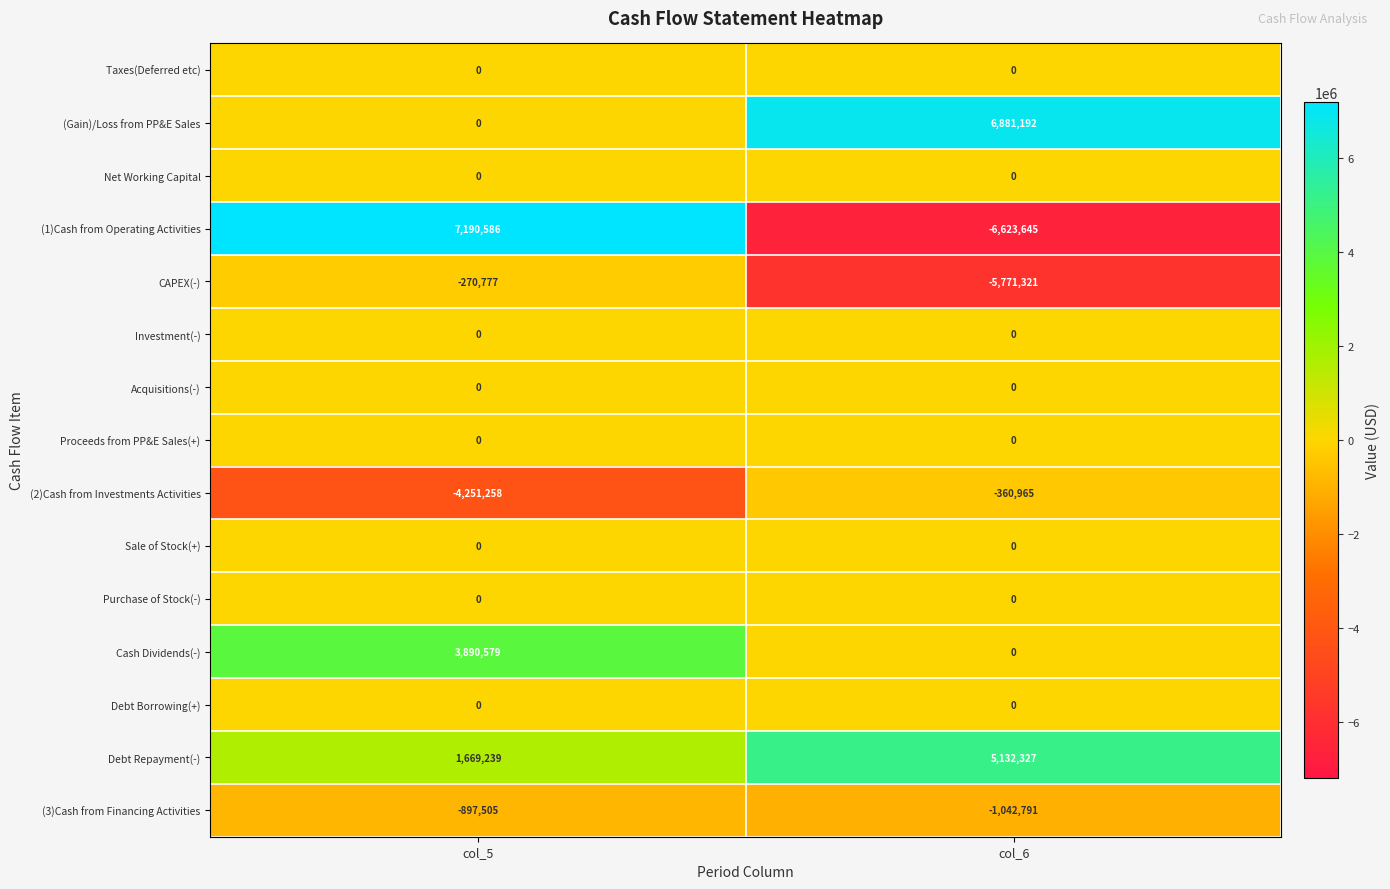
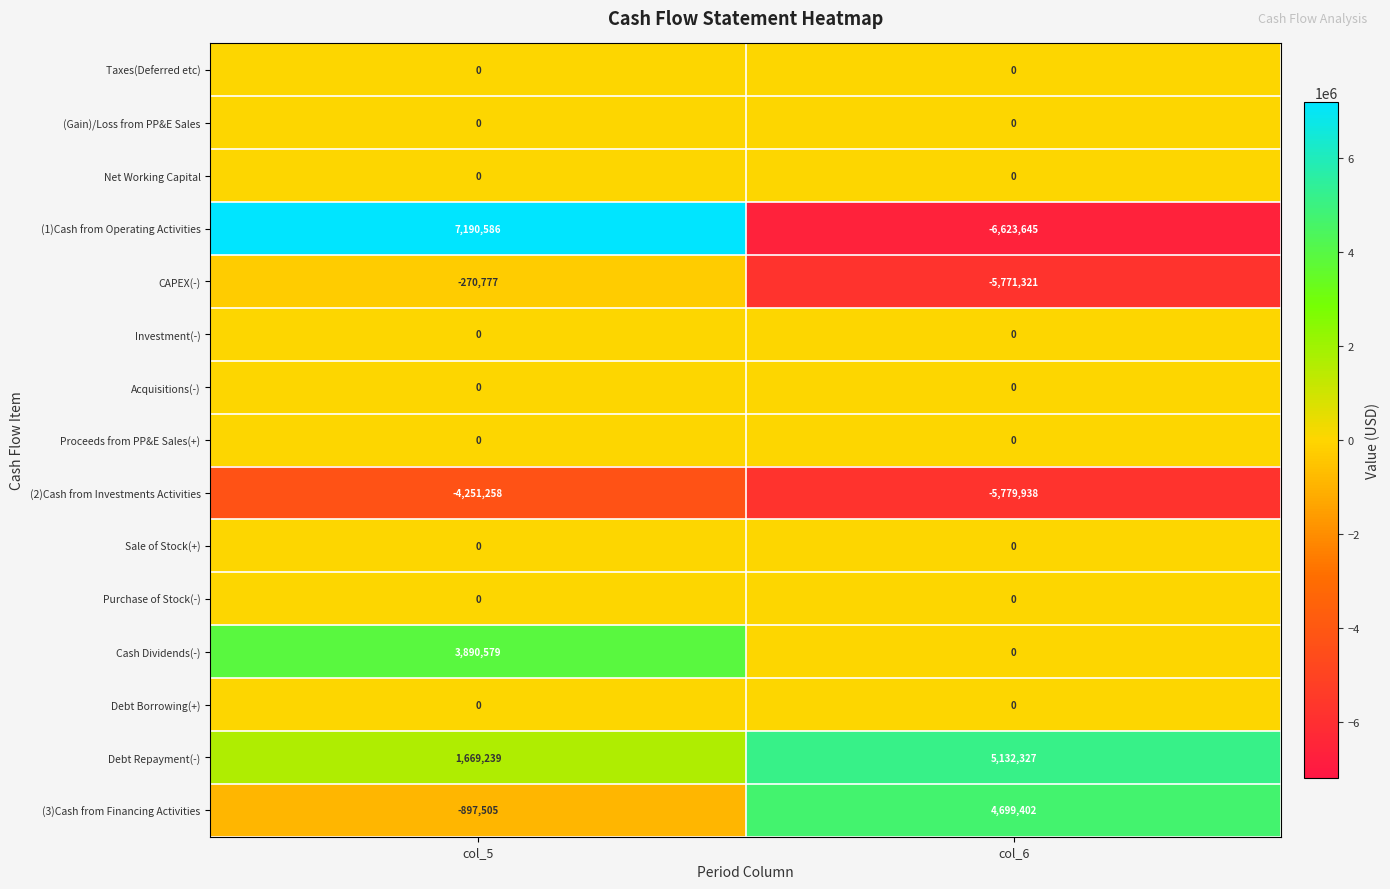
  {
    "Taxes(Deferred etc)": {
      "col_5": "0",
      "col_6": "0"
    },
    "(Gain)/Loss from PP&E Sales": {
      "col_5": "0",
-     "col_6": "6,881,192"
+     "col_6": "0"
    },
    "Net Working Capital": {
      "col_5": "0",
      "col_6": "0"
    },
    "(1)Cash from Operating Activities": {
      "col_5": "7,190,586",
      "col_6": "-6,623,645"
    },
    "CAPEX(-)": {
      "col_5": "-270,777",
      "col_6": "-5,771,321"
    },
    "Investment(-)": {
      "col_5": "0",
      "col_6": "0"
    },
    "Acquisitions(-)": {
      "col_5": "0",
      "col_6": "0"
    },
    "Proceeds from PP&E Sales(+)": {
      "col_5": "0",
      "col_6": "0"
    },
    "(2)Cash from Investments Activities": {
      "col_5": "-4,251,258",
-     "col_6": "-360,965"
+     "col_6": "-5,779,938"
    },
    "Sale of Stock(+)": {
      "col_5": "0",
      "col_6": "0"
    },
    "Purchase of Stock(-)": {
      "col_5": "0",
      "col_6": "0"
    },
    "Cash Dividends(-)": {
      "col_5": "3,890,579",
      "col_6": "0"
    },
    "Debt Borrowing(+)": {
      "col_5": "0",
      "col_6": "0"
    },
    "Debt Repayment(-)": {
      "col_5": "1,669,239",
      "col_6": "5,132,327"
    },
    "(3)Cash from Financing Activities": {
      "col_5": "-897,505",
-     "col_6": "-1,042,791"
+     "col_6": "4,699,402"
    }
  }
